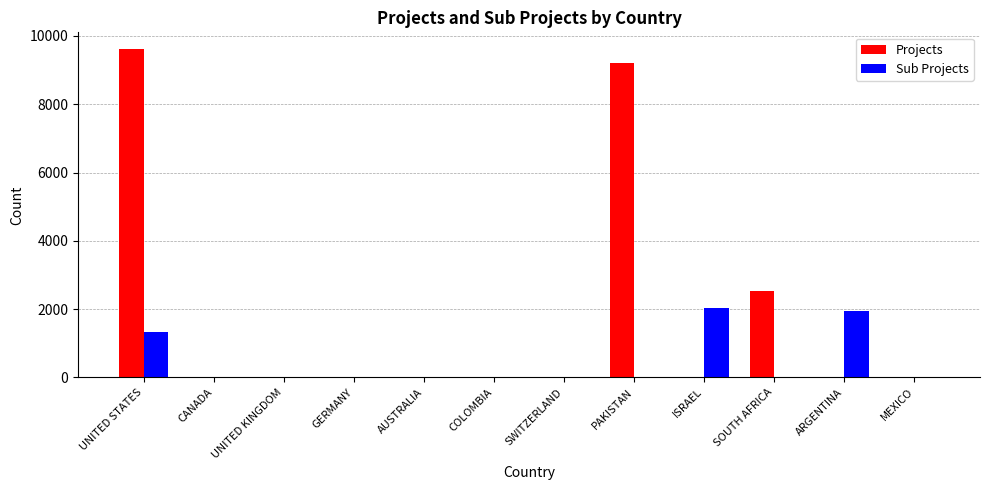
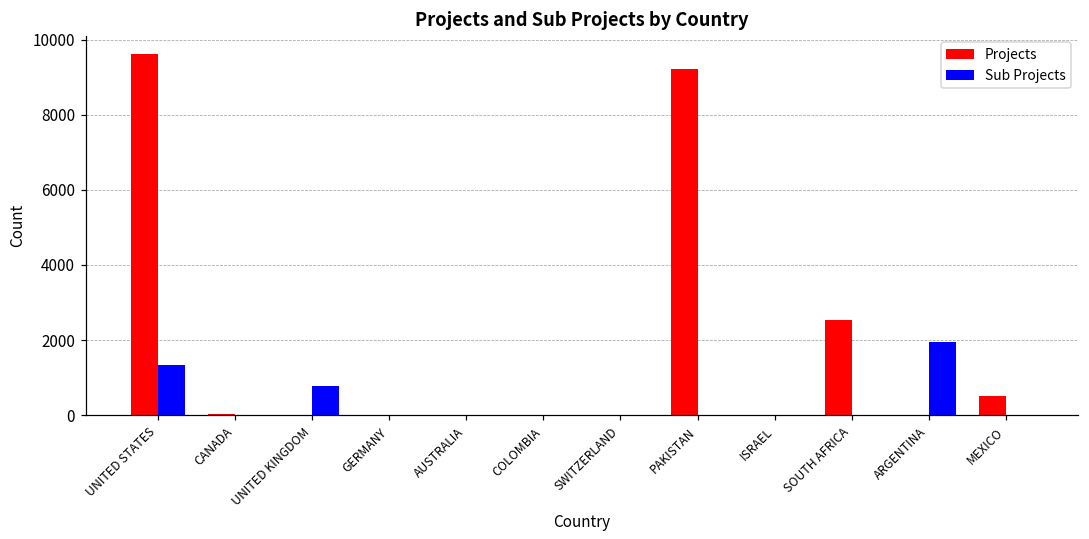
  {
    "Projects": {
      "UNITED STATES": 9600,
      "PAKISTAN": 9200,
      "SOUTH AFRICA": 2500,
-     "MEXICO": 0
+     "MEXICO": 500
    },
    "Sub Projects": {
      "UNITED STATES": 1300,
      "CANADA": 0,
-     "UNITED KINGDOM": 0,
+     "UNITED KINGDOM": 800,
      "GERMANY": 0,
      "AUSTRALIA": 0,
      "SWITZERLAND": 0,
      "PAKISTAN": 0,
-     "ISRAEL": 2000,
+     "ISRAEL": 0,
      "ARGENTINA": 1900,
      "MEXICO": 0
    }
  }
